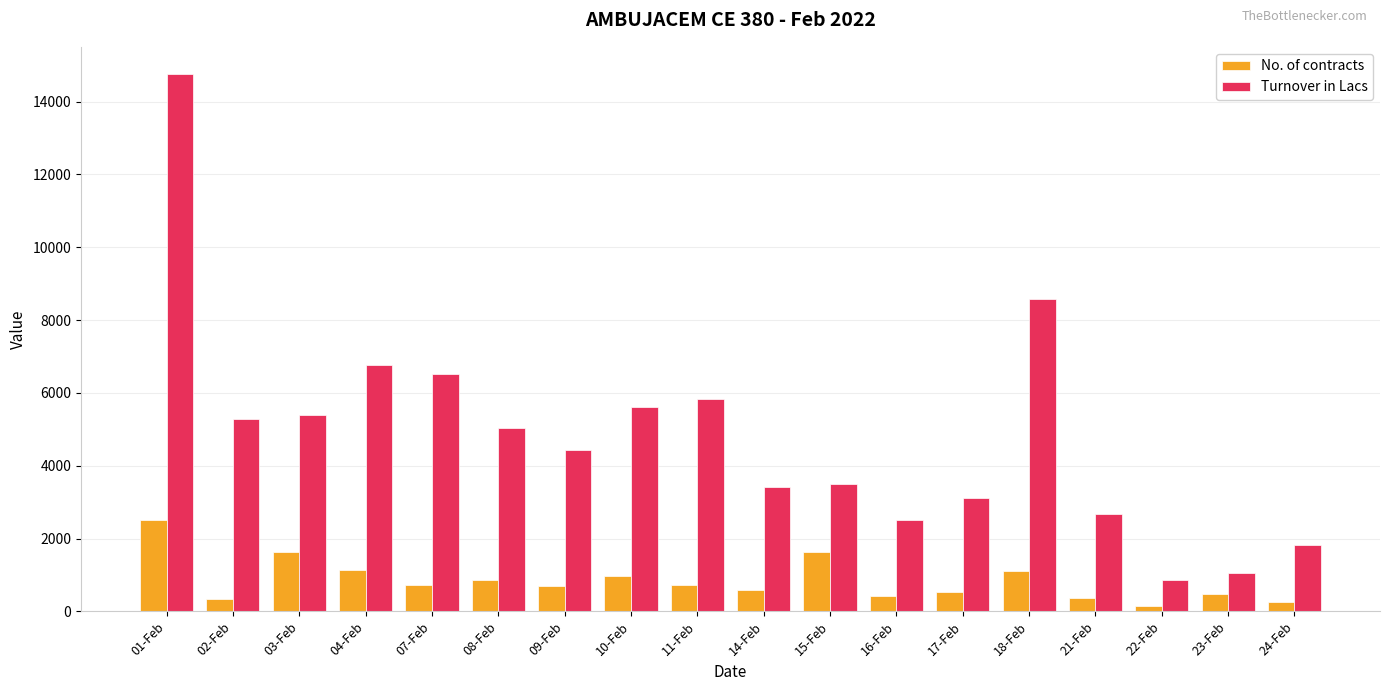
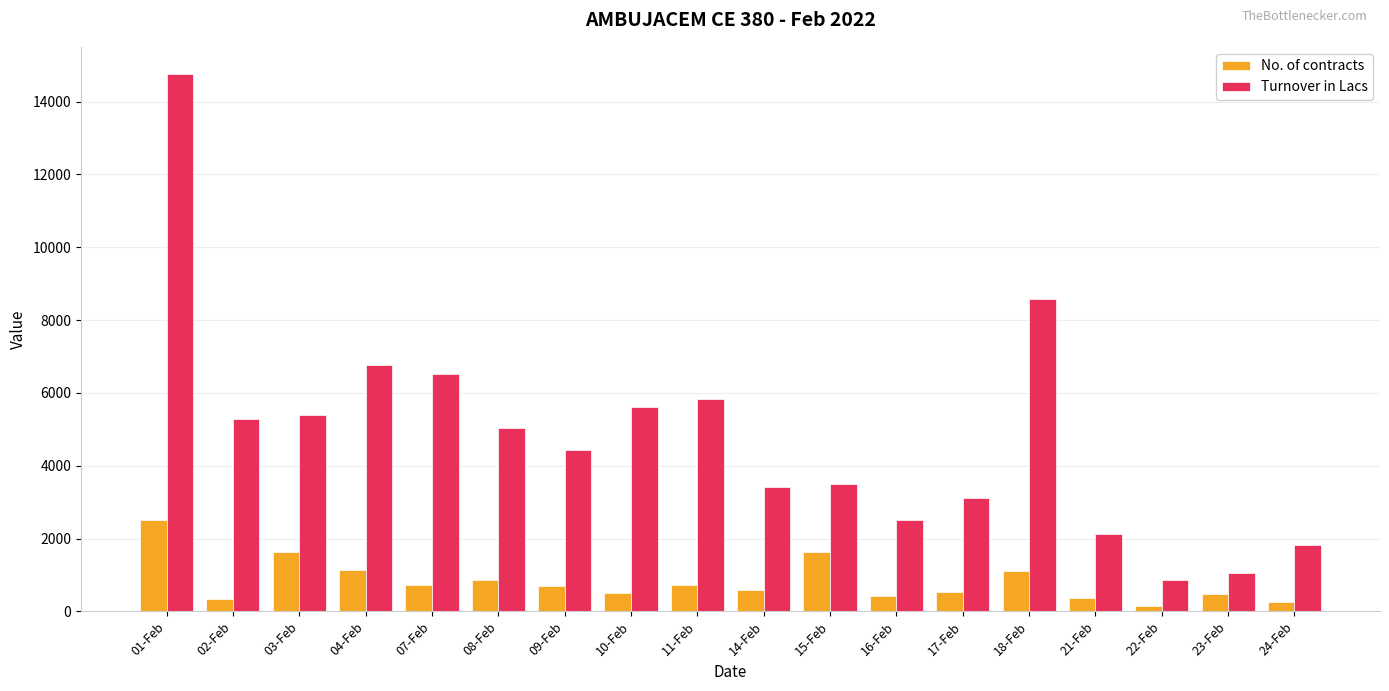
  {
    "No. of contracts": {
      "01-Feb": 2500,
      "02-Feb": 300,
      "03-Feb": 1600,
      "04-Feb": 1100,
      "07-Feb": 700,
      "08-Feb": 900,
      "09-Feb": 700,
-     "10-Feb": 1000,
+     "10-Feb": 500,
      "11-Feb": 700,
      "14-Feb": 600,
      "15-Feb": 1600,
      "16-Feb": 400,
      "17-Feb": 500,
      "18-Feb": 1100,
      "21-Feb": 400,
      "22-Feb": 200,
      "23-Feb": 500,
      "24-Feb": 300
    },
    "Turnover in Lacs": {
      "01-Feb": 14800,
      "02-Feb": 5300,
      "03-Feb": 5400,
      "04-Feb": 6800,
      "07-Feb": 6500,
      "08-Feb": 5000,
      "09-Feb": 4400,
      "10-Feb": 5600,
      "11-Feb": 5800,
      "14-Feb": 3400,
      "15-Feb": 3500,
      "16-Feb": 2500,
      "17-Feb": 3100,
      "18-Feb": 8600,
-     "21-Feb": 2700,
+     "21-Feb": 2100,
      "22-Feb": 900,
      "23-Feb": 1000,
      "24-Feb": 1800
    }
  }
